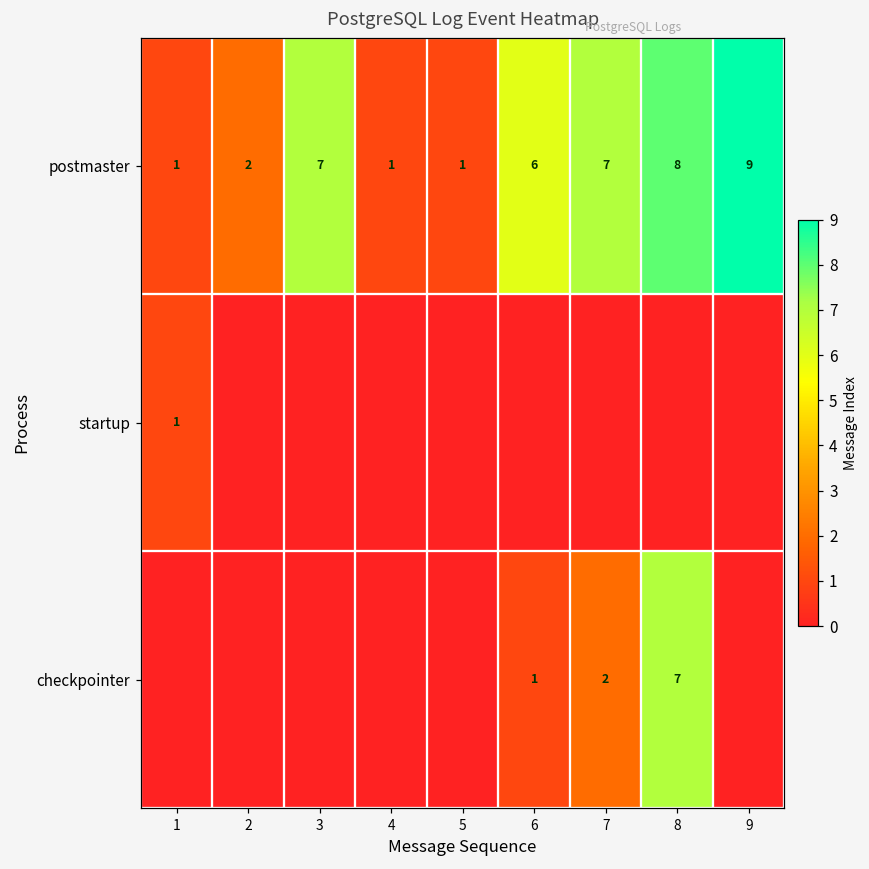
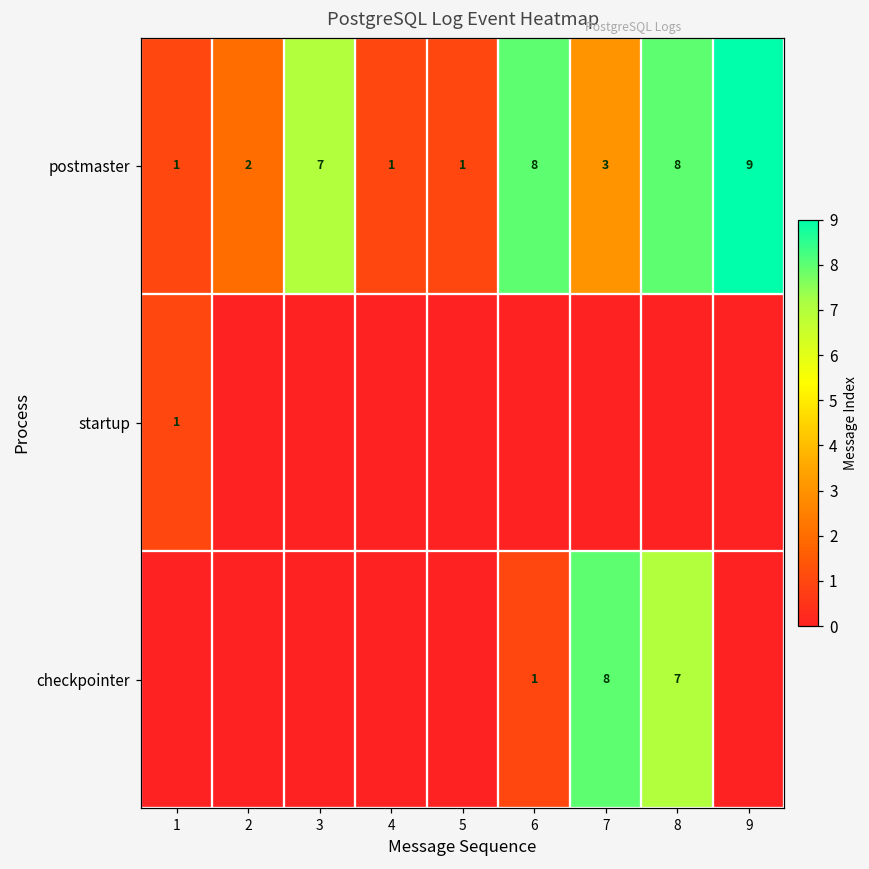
  {
    "postmaster": {
      "1": 1,
      "2": 2,
      "3": 7,
      "4": 1,
      "5": 1,
-     "6": 6,
-     "7": 7,
+     "6": 8,
+     "7": 3,
      "8": 8,
      "9": 9
    },
    "startup": {
      "1": 1
    },
    "checkpointer": {
      "6": 1,
-     "7": 2,
+     "7": 8,
      "8": 7
    }
  }
